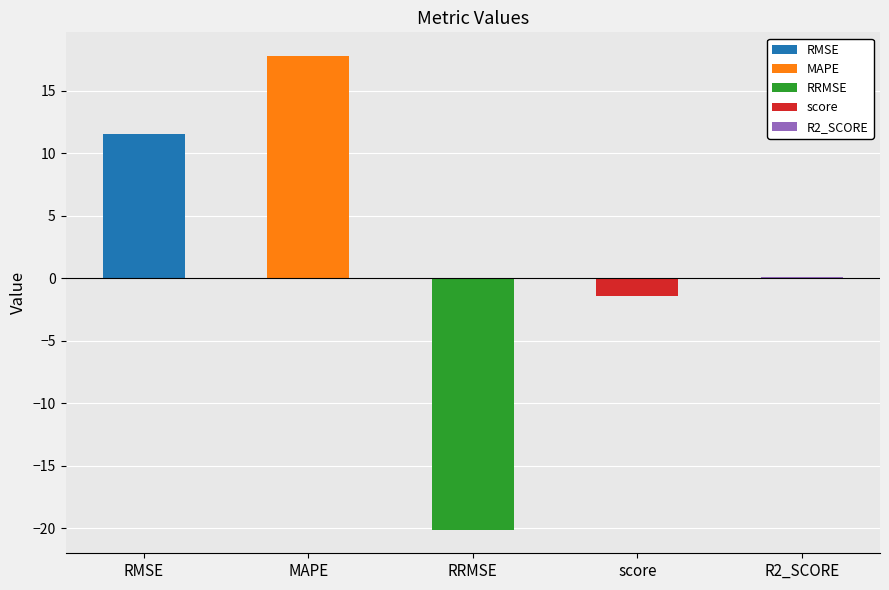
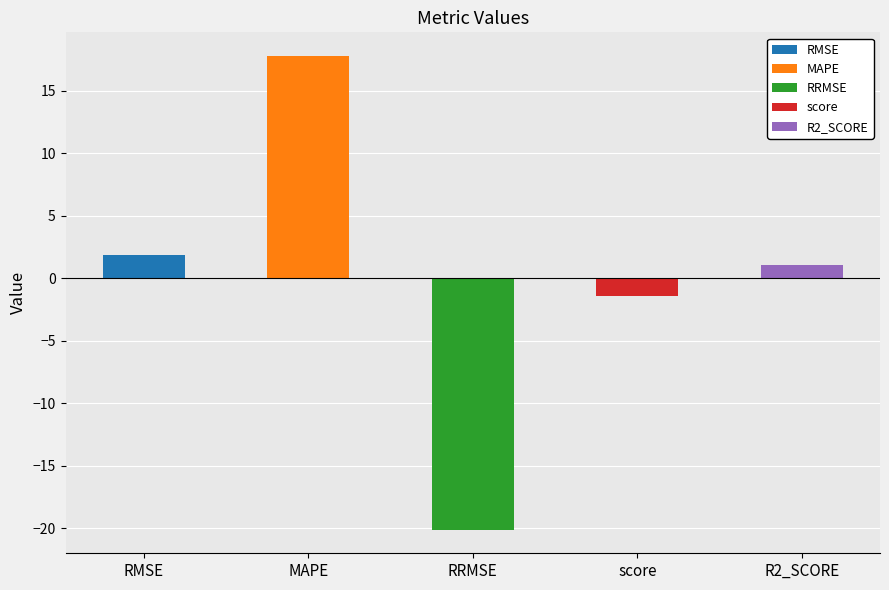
  {
-   "RMSE": 11.6,
+   "RMSE": 1.9,
    "MAPE": 17.8,
    "RRMSE": -20.1,
    "score": -1.4,
-   "R2_SCORE": 0.1
+   "R2_SCORE": 1.1
  }
